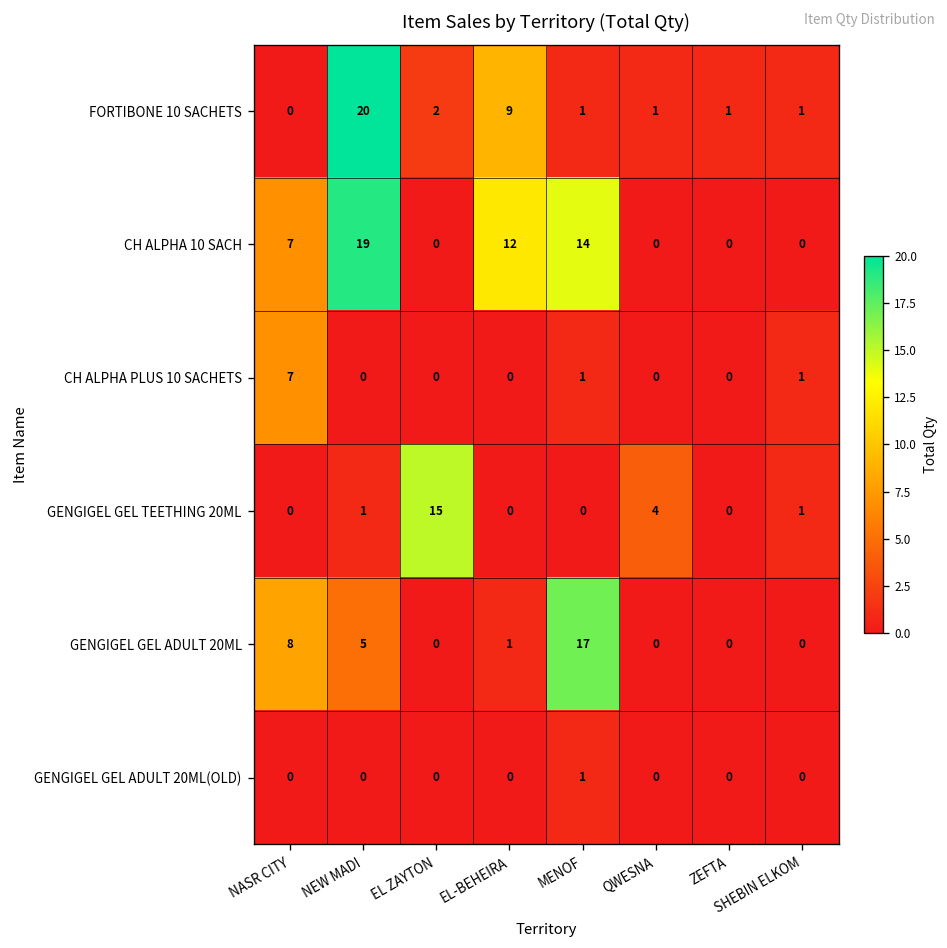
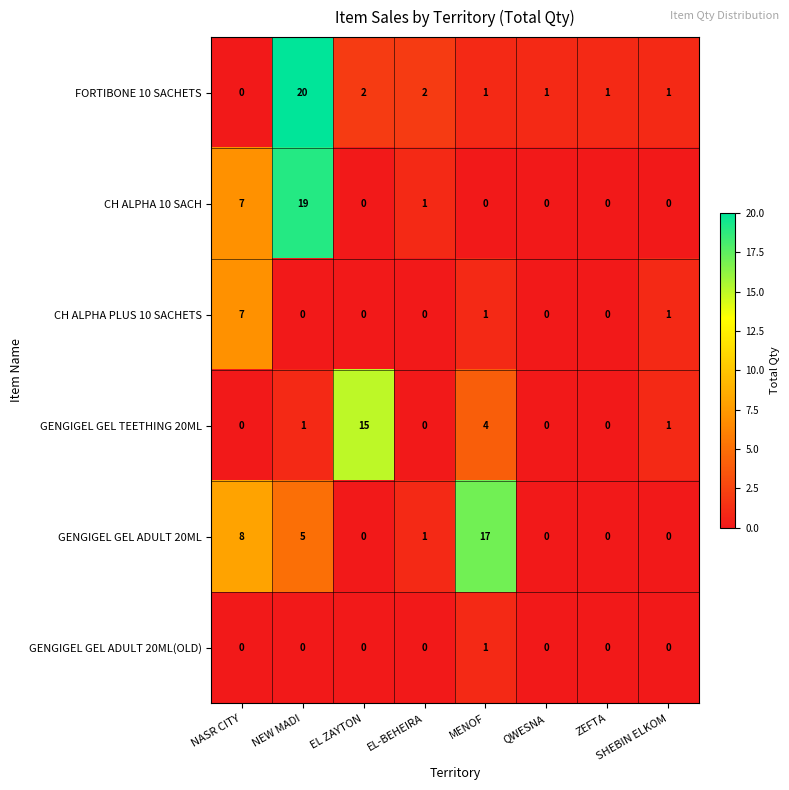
  {
    "FORTIBONE 10 SACHETS": {
      "NASR CITY": 0,
      "NEW MADI": 20,
      "EL ZAYTON": 2,
-     "EL-BEHEIRA": 9,
+     "EL-BEHEIRA": 2,
      "MENOF": 1,
      "QWESNA": 1,
      "ZEFTA": 1,
      "SHEBIN ELKOM": 1
    },
    "CH ALPHA 10 SACH": {
      "NASR CITY": 7,
      "NEW MADI": 19,
      "EL ZAYTON": 0,
-     "EL-BEHEIRA": 12,
-     "MENOF": 14,
+     "EL-BEHEIRA": 1,
+     "MENOF": 0,
      "QWESNA": 0,
      "ZEFTA": 0,
      "SHEBIN ELKOM": 0
    },
    "CH ALPHA PLUS 10 SACHETS": {
      "NASR CITY": 7,
      "NEW MADI": 0,
      "EL ZAYTON": 0,
      "EL-BEHEIRA": 0,
      "MENOF": 1,
      "QWESNA": 0,
      "ZEFTA": 0,
      "SHEBIN ELKOM": 1
    },
    "GENGIGEL GEL TEETHING 20ML": {
      "NASR CITY": 0,
      "NEW MADI": 1,
      "EL ZAYTON": 15,
      "EL-BEHEIRA": 0,
-     "MENOF": 0,
-     "QWESNA": 4,
+     "MENOF": 4,
+     "QWESNA": 0,
      "ZEFTA": 0,
      "SHEBIN ELKOM": 1
    },
    "GENGIGEL GEL ADULT 20ML": {
      "NASR CITY": 8,
      "NEW MADI": 5,
      "EL ZAYTON": 0,
      "EL-BEHEIRA": 1,
      "MENOF": 17,
      "QWESNA": 0,
      "ZEFTA": 0,
      "SHEBIN ELKOM": 0
    },
    "GENGIGEL GEL ADULT 20ML(OLD)": {
      "NASR CITY": 0,
      "NEW MADI": 0,
      "EL ZAYTON": 0,
      "EL-BEHEIRA": 0,
      "MENOF": 1,
      "QWESNA": 0,
      "ZEFTA": 0,
      "SHEBIN ELKOM": 0
    }
  }
